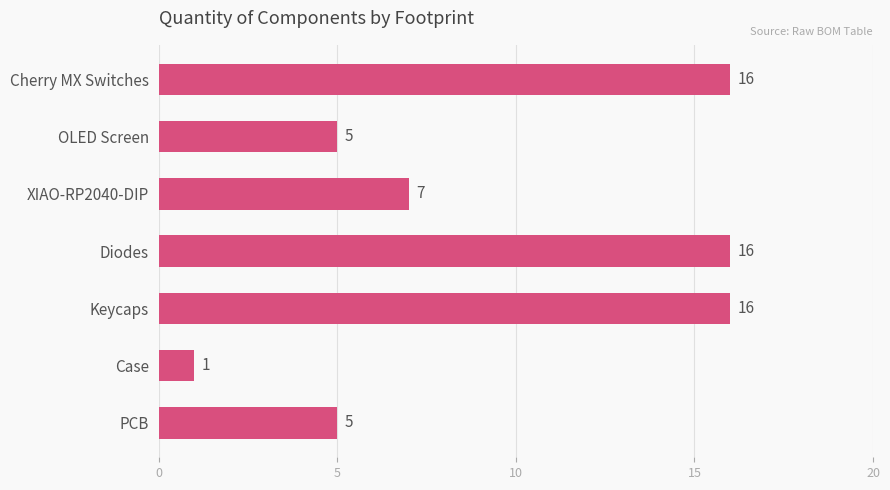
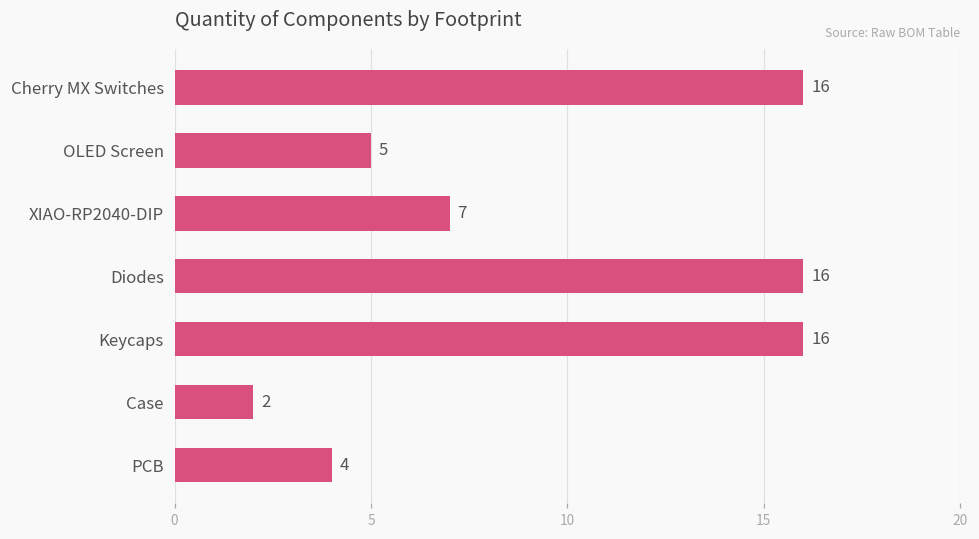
  {
    "Cherry MX Switches": 16,
    "OLED Screen": 5,
    "XIAO-RP2040-DIP": 7,
    "Diodes": 16,
    "Keycaps": 16,
-   "Case": 1,
-   "PCB": 5
+   "Case": 2,
+   "PCB": 4
  }
